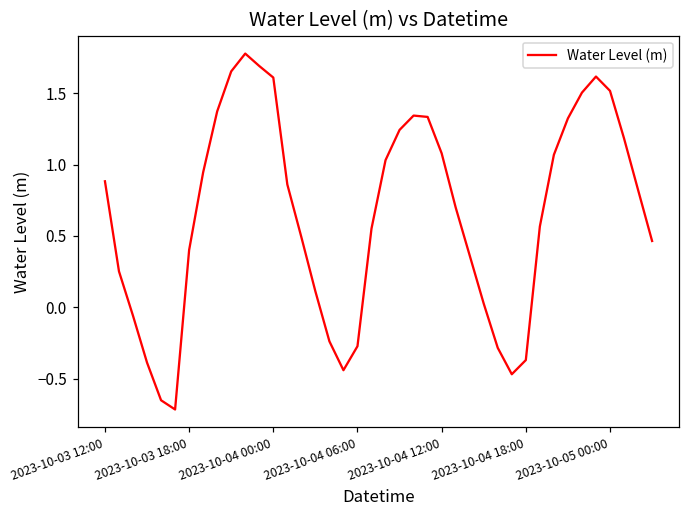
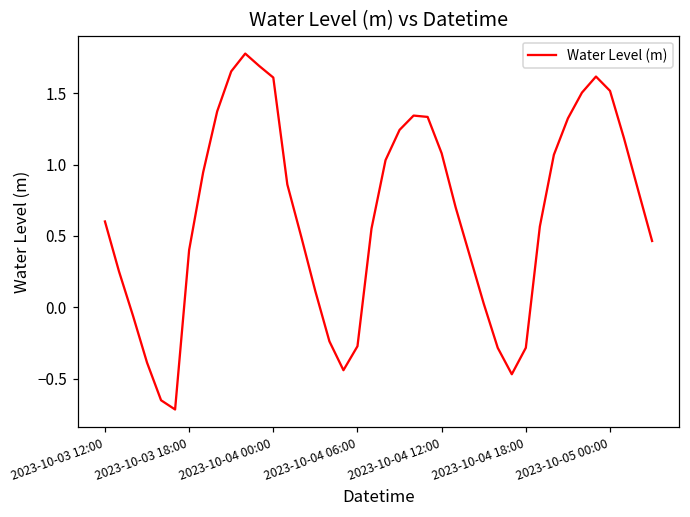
  {
-   "2023-10-03 12:00": 0.88,
+   "2023-10-03 12:00": 0.60,
    "2023-10-03 18:00": 0.40,
    "2023-10-04 00:00": 1.61,
    "2023-10-04 06:00": -0.27,
    "2023-10-04 12:00": 1.08,
-   "2023-10-04 18:00": -0.37,
+   "2023-10-04 18:00": -0.28,
    "2023-10-05 00:00": 1.52
  }
